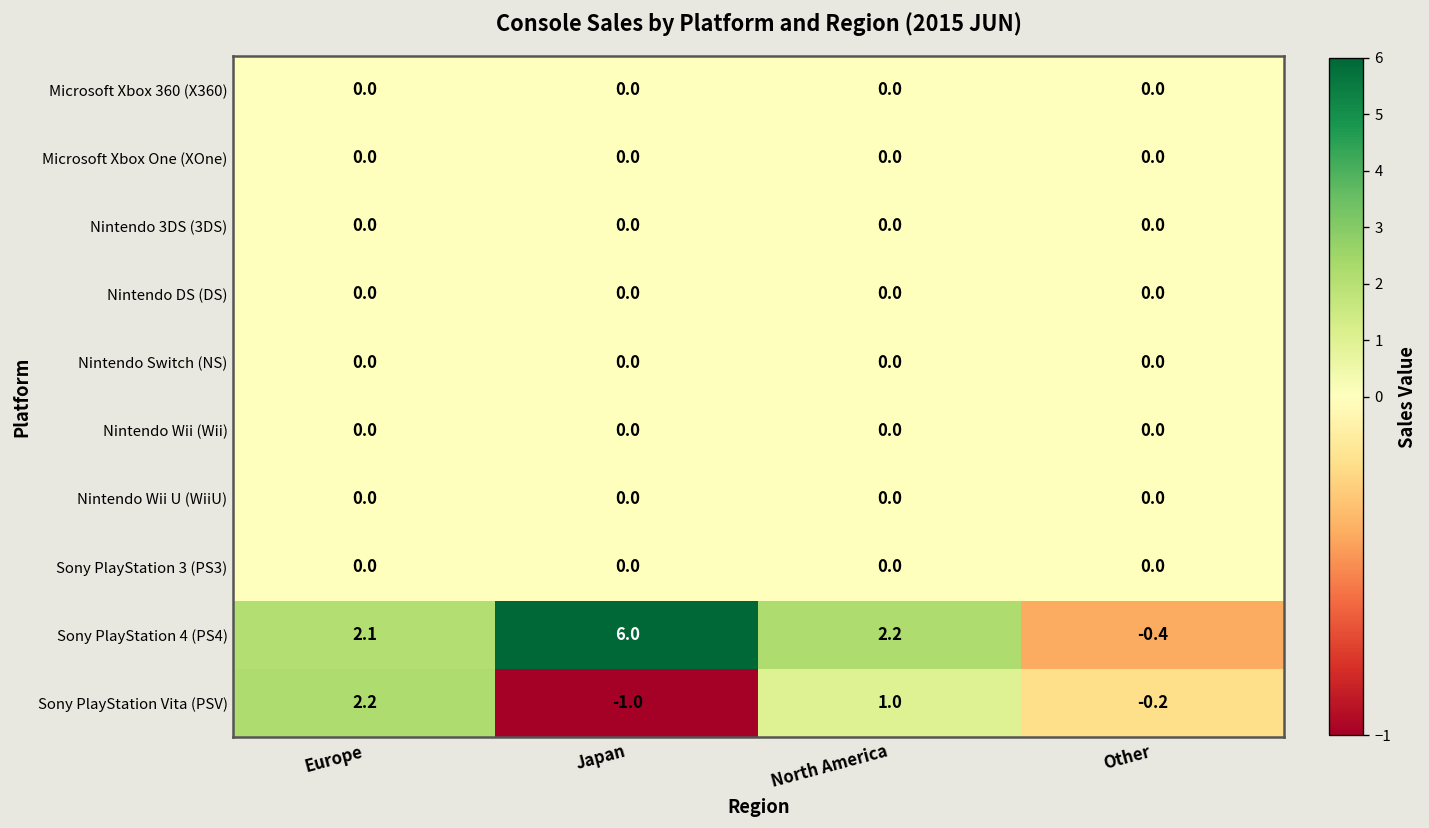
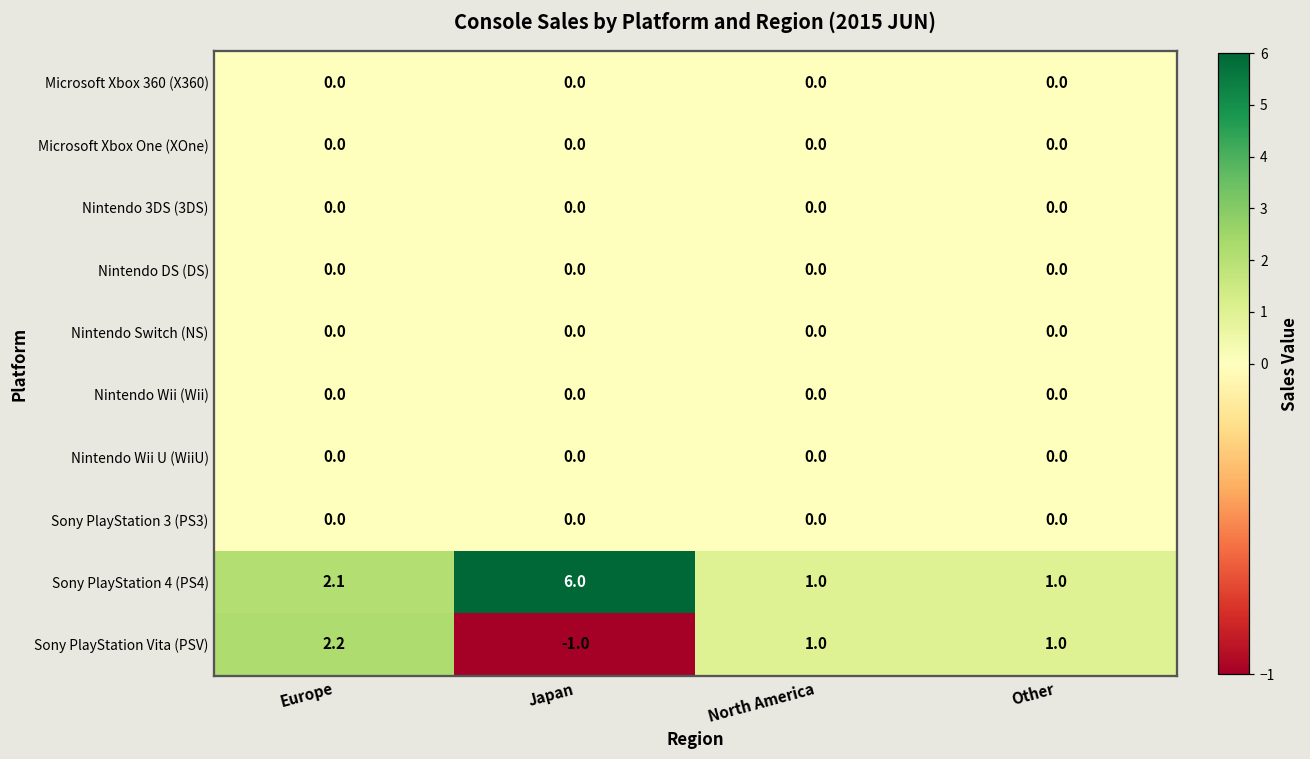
  {
    "Microsoft Xbox 360 (X360)": {
      "Europe": 0.0,
      "Japan": 0.0,
      "North America": 0.0,
      "Other": 0.0
    },
    "Microsoft Xbox One (XOne)": {
      "Europe": 0.0,
      "Japan": 0.0,
      "North America": 0.0,
      "Other": 0.0
    },
    "Nintendo 3DS (3DS)": {
      "Europe": 0.0,
      "Japan": 0.0,
      "North America": 0.0,
      "Other": 0.0
    },
    "Nintendo DS (DS)": {
      "Europe": 0.0,
      "Japan": 0.0,
      "North America": 0.0,
      "Other": 0.0
    },
    "Nintendo Switch (NS)": {
      "Europe": 0.0,
      "Japan": 0.0,
      "North America": 0.0,
      "Other": 0.0
    },
    "Nintendo Wii (Wii)": {
      "Europe": 0.0,
      "Japan": 0.0,
      "North America": 0.0,
      "Other": 0.0
    },
    "Nintendo Wii U (WiiU)": {
      "Europe": 0.0,
      "Japan": 0.0,
      "North America": 0.0,
      "Other": 0.0
    },
    "Sony PlayStation 3 (PS3)": {
      "Europe": 0.0,
      "Japan": 0.0,
      "North America": 0.0,
      "Other": 0.0
    },
    "Sony PlayStation 4 (PS4)": {
      "Europe": 2.1,
      "Japan": 6.0,
-     "North America": 2.2,
-     "Other": -0.4
+     "North America": 1.0,
+     "Other": 1.0
    },
    "Sony PlayStation Vita (PSV)": {
      "Europe": 2.2,
      "Japan": -1.0,
      "North America": 1.0,
-     "Other": -0.2
+     "Other": 1.0
    }
  }
